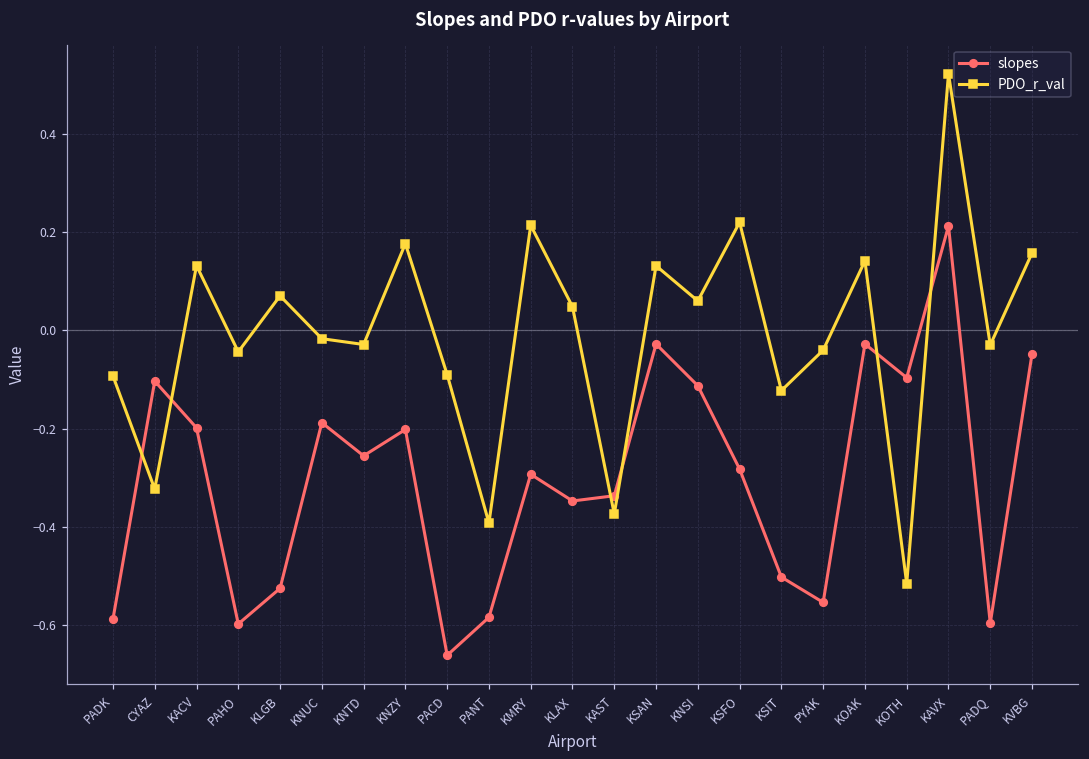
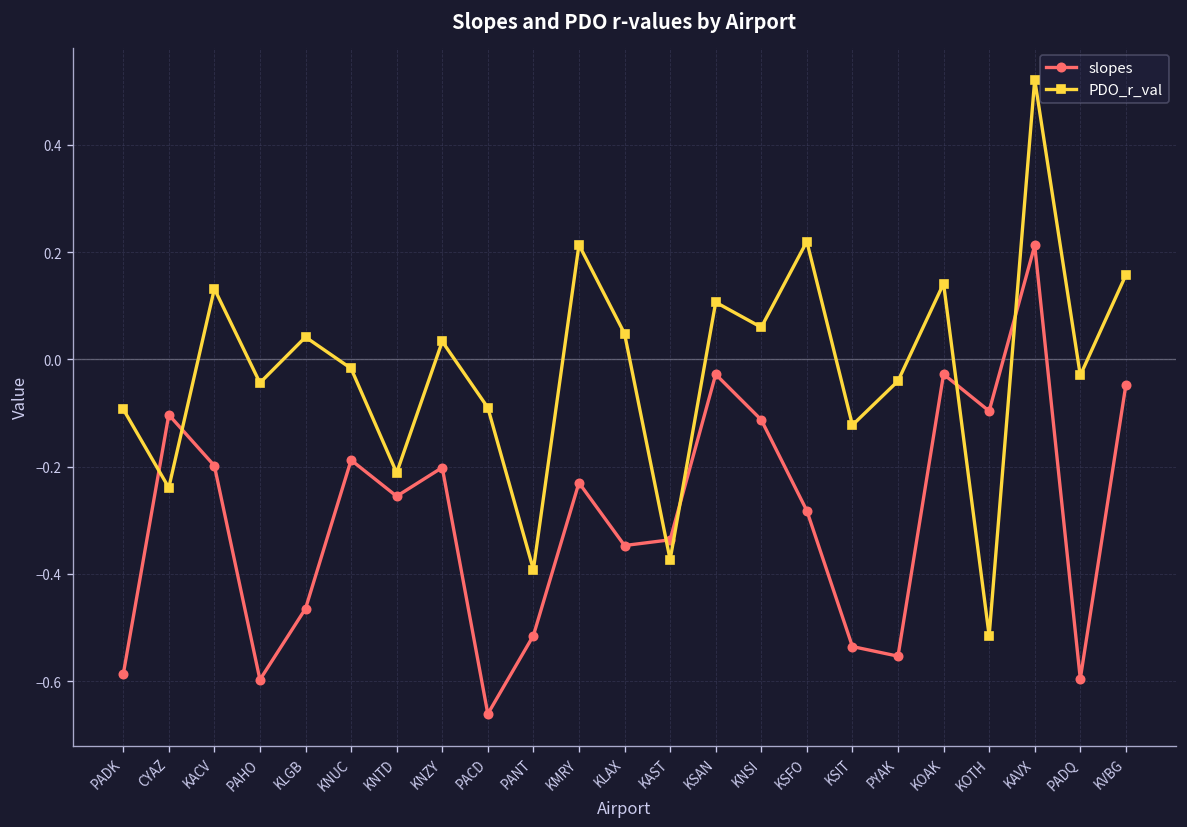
  {
    "slopes": {
      "PADK": -0.59,
      "CYAZ": -0.10,
      "KACV": -0.20,
      "PAHO": -0.60,
-     "KLGB": -0.52,
+     "KLGB": -0.46,
      "KNUC": -0.19,
      "KNTD": -0.26,
      "KNZY": -0.20,
      "PACD": -0.66,
-     "PANT": -0.58,
-     "KMRY": -0.29,
+     "PANT": -0.51,
+     "KMRY": -0.23,
      "KLAX": -0.35,
      "KAST": -0.34,
      "KSAN": -0.03,
      "KNSI": -0.11,
      "KSFO": -0.28,
-     "KSIT": -0.50,
+     "KSIT": -0.54,
      "PYAK": -0.55,
      "KOAK": -0.03,
      "KOTH": -0.10,
      "KAVX": 0.21,
      "PADQ": -0.60,
      "KVBG": -0.05
    },
    "PDO_r_val": {
      "PADK": -0.09,
-     "CYAZ": -0.32,
+     "CYAZ": -0.24,
      "KACV": 0.13,
      "PAHO": -0.04,
-     "KLGB": 0.07,
+     "KLGB": 0.04,
      "KNUC": -0.02,
-     "KNTD": -0.03,
-     "KNZY": 0.18,
+     "KNTD": -0.21,
+     "KNZY": 0.03,
      "PACD": -0.09,
      "PANT": -0.39,
      "KMRY": 0.21,
      "KLAX": 0.05,
      "KAST": -0.37,
-     "KSAN": 0.13,
+     "KSAN": 0.11,
      "KNSI": 0.06,
      "KSFO": 0.22,
      "KSIT": -0.12,
      "PYAK": -0.04,
      "KOAK": 0.14,
      "KOTH": -0.51,
      "KAVX": 0.52,
      "PADQ": -0.03,
      "KVBG": 0.16
    }
  }
